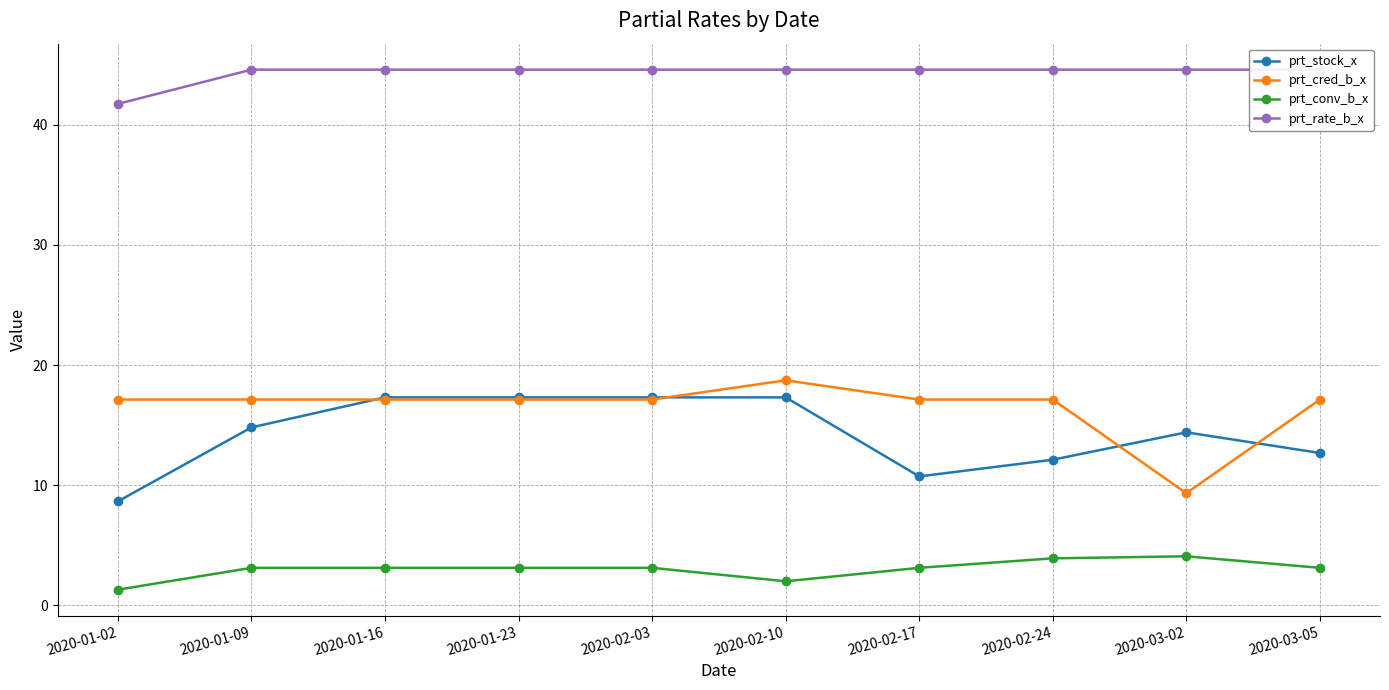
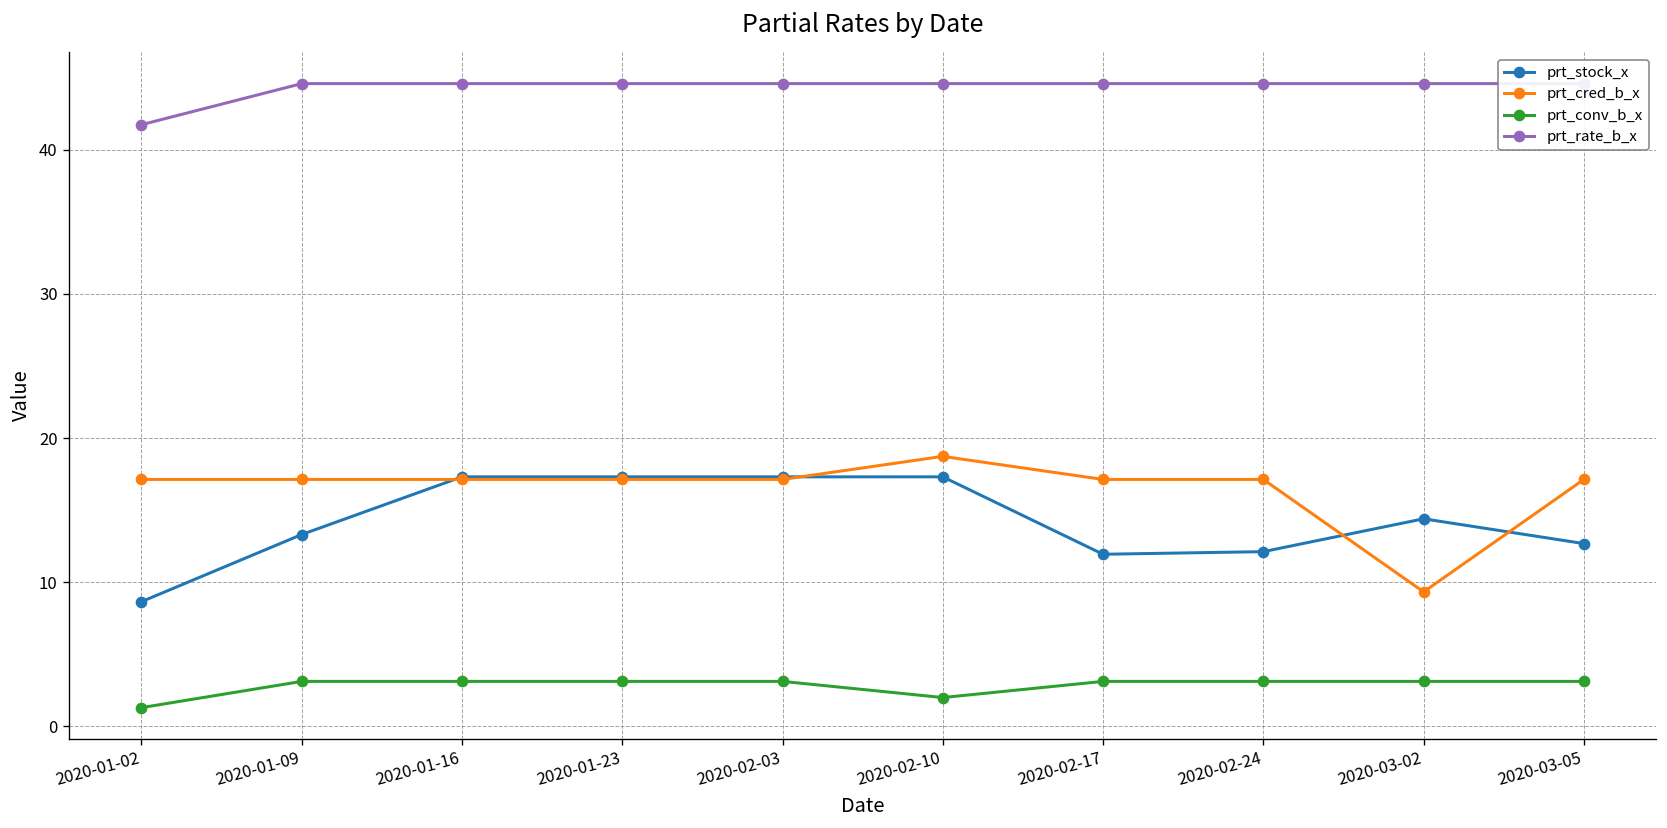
  {
    "prt_stock_x": {
      "2020-01-02": 8.7,
-     "2020-01-09": 14.8,
+     "2020-01-09": 13.3,
      "2020-02-10": 17.3,
-     "2020-02-17": 10.7,
+     "2020-02-17": 11.9,
      "2020-02-24": 12.1,
      "2020-03-02": 14.4,
      "2020-03-05": 12.7
    },
    "prt_cred_b_x": {
      "2020-01-02": 17.1,
      "2020-01-09": 17.1,
      "2020-02-10": 18.7,
      "2020-02-17": 17.1,
      "2020-02-24": 17.1,
      "2020-03-02": 9.3,
      "2020-03-05": 17.1
    },
    "prt_conv_b_x": {
      "2020-01-02": 1.3,
      "2020-01-09": 3.1,
      "2020-01-16": 3.1,
      "2020-01-23": 3.1,
      "2020-02-03": 3.1,
      "2020-02-10": 2.0,
      "2020-02-17": 3.1,
-     "2020-02-24": 3.9,
-     "2020-03-02": 4.1,
+     "2020-02-24": 3.1,
+     "2020-03-02": 3.1,
      "2020-03-05": 3.1
    },
    "prt_rate_b_x": {
      "2020-01-02": 41.7,
      "2020-01-09": 44.6,
      "2020-01-16": 44.6,
      "2020-01-23": 44.6,
      "2020-02-03": 44.6,
      "2020-02-10": 44.6,
      "2020-02-17": 44.6,
      "2020-02-24": 44.6,
      "2020-03-02": 44.6
    }
  }
